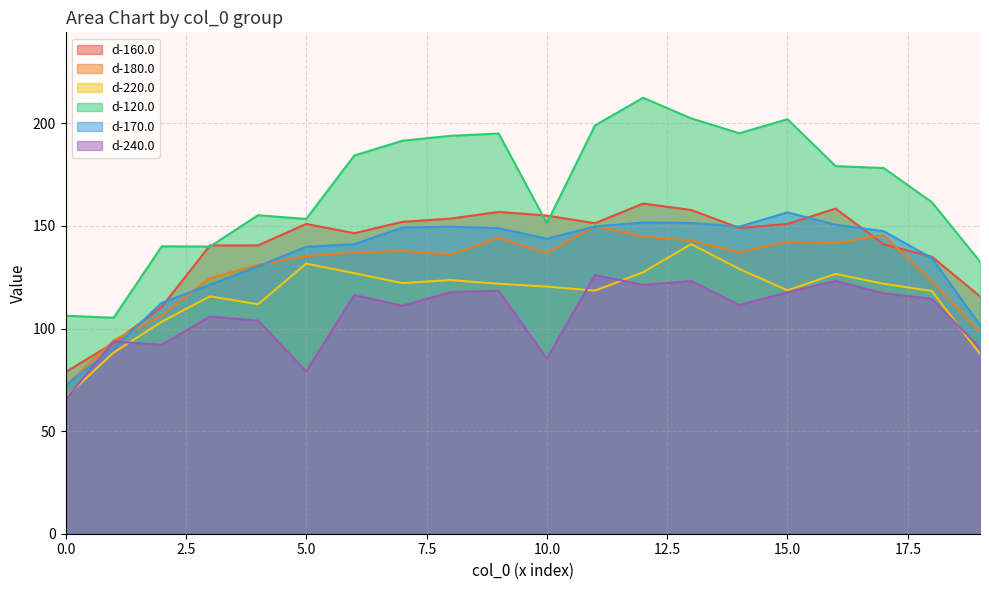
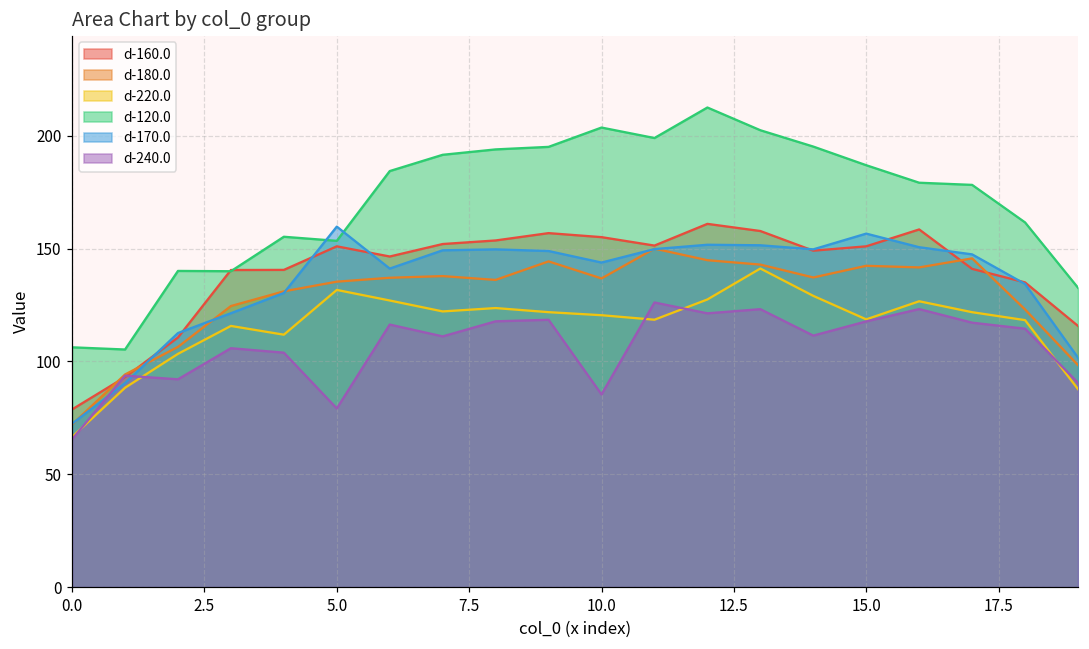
  {
    "d-120.0": {
      "0.0": 106,
      "5.0": 153,
-     "10.0": 151,
-     "15.0": 202
+     "10.0": 204,
+     "15.0": 187
    },
    "d-170.0": {
-     "5.0": 140,
+     "5.0": 160,
      "10.0": 144,
      "15.0": 157
    },
    "d-240.0": {
      "5.0": 79,
      "10.0": 85
    }
  }
